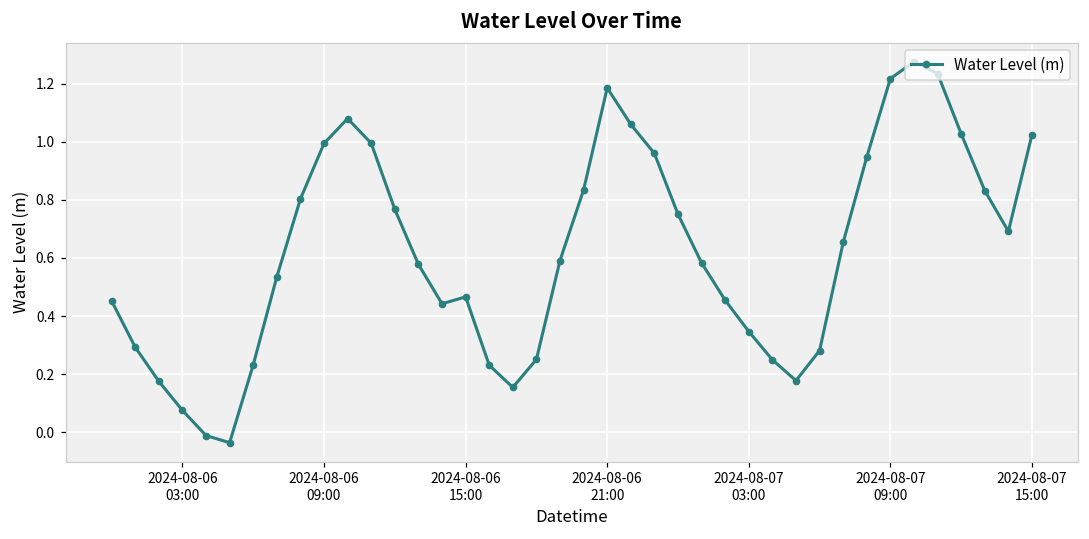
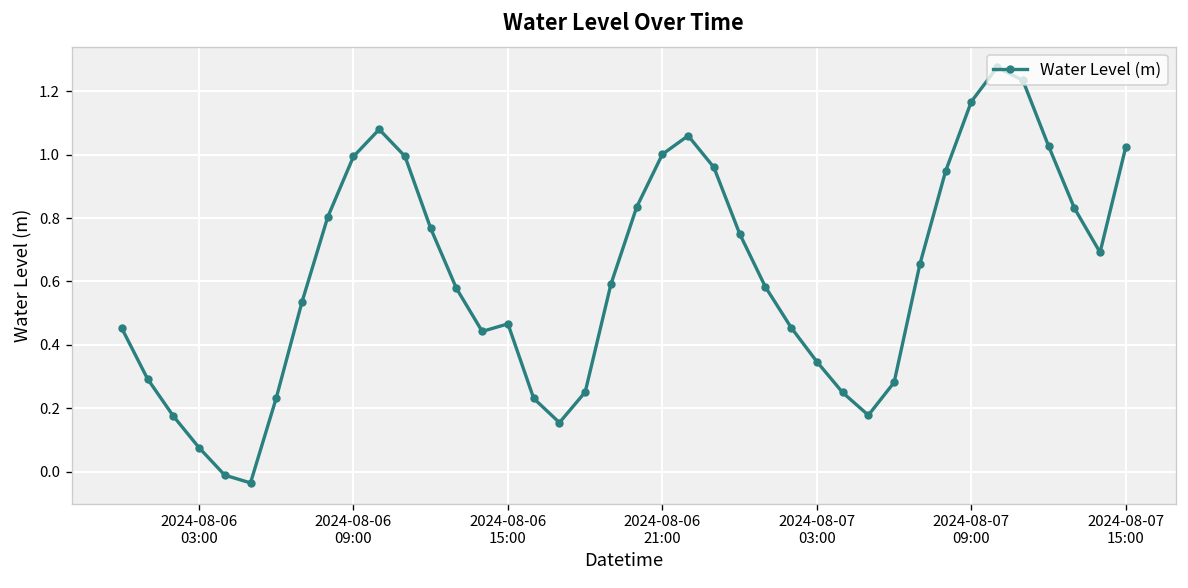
  {
    "2024-08-06 03:00": 0.08,
    "2024-08-06 09:00": 0.99,
    "2024-08-06 15:00": 0.47,
-   "2024-08-06 21:00": 1.19,
+   "2024-08-06 21:00": 1.00,
    "2024-08-07 03:00": 0.35,
-   "2024-08-07 09:00": 1.22,
+   "2024-08-07 09:00": 1.17,
    "2024-08-07 15:00": 1.02
  }
